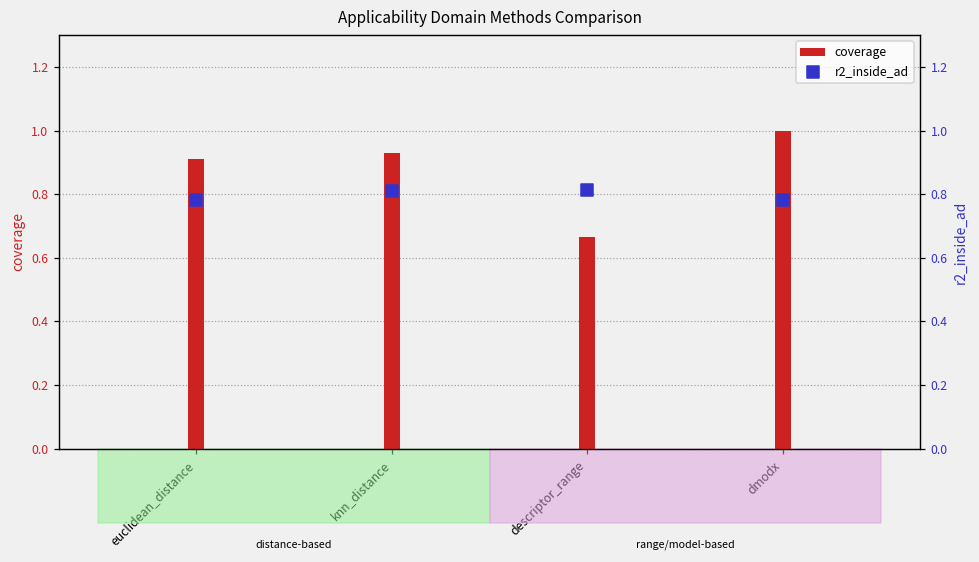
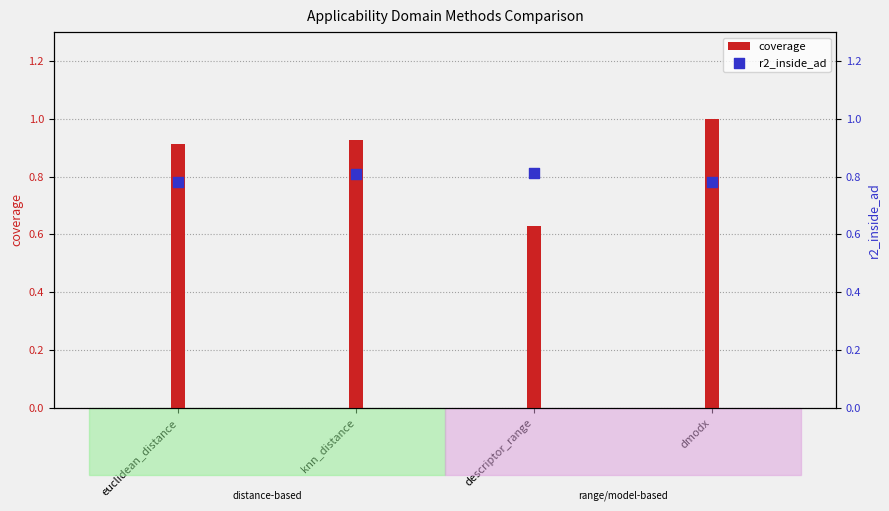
  {
    "coverage": {
      "euclidean_distance": 0.91,
      "knn_distance": 0.93,
-     "descriptor_range": 0.67,
+     "descriptor_range": 0.63,
      "dmodx": 1.00
    }
  }
